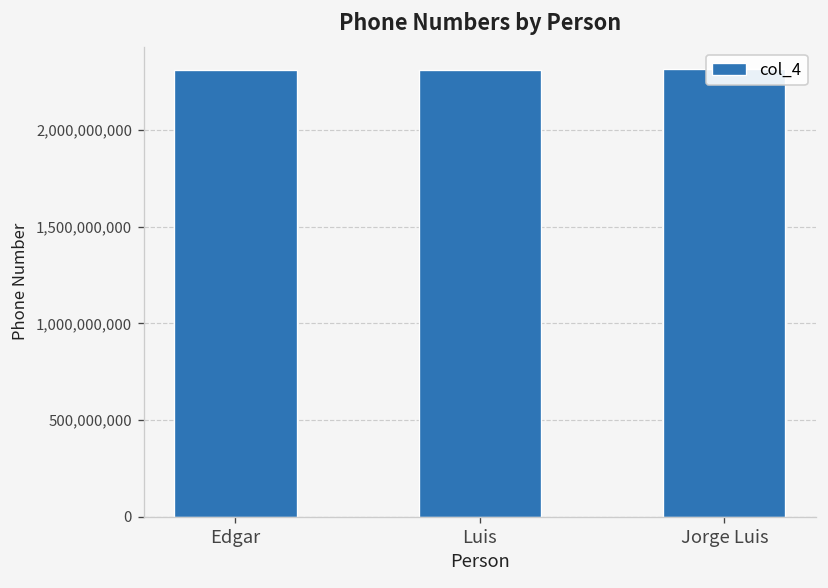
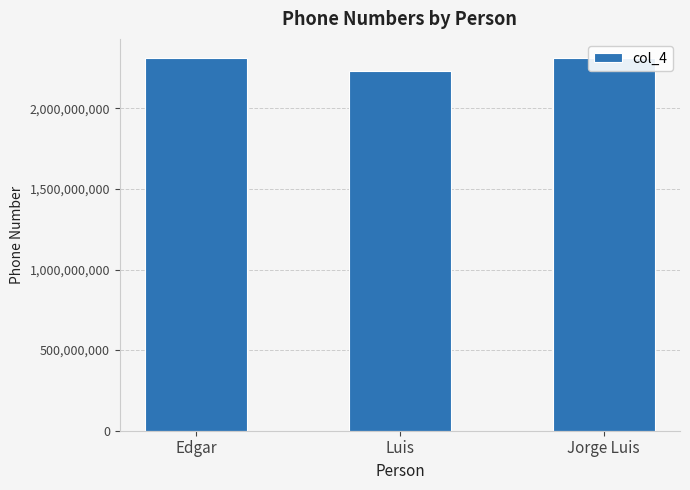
  {
    "Edgar": "2,310,000,000",
-   "Luis": "2,310,000,000"
+   "Luis": "2,230,000,000"
  }
